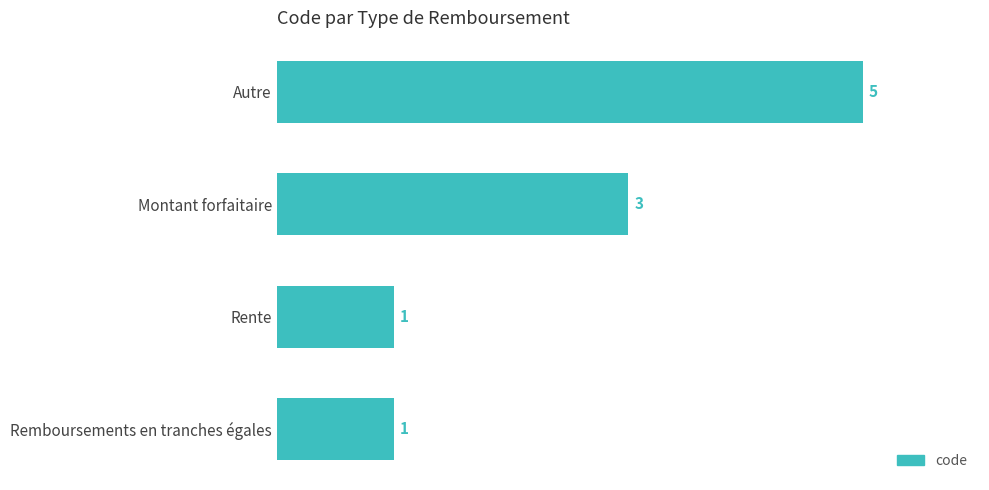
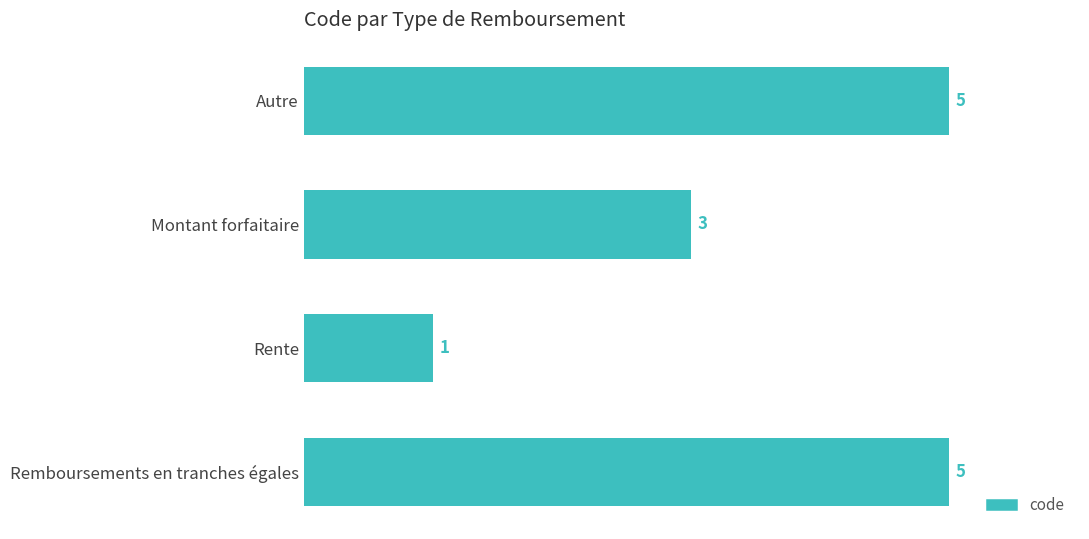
  {
    "Autre": 5,
    "Montant forfaitaire": 3,
    "Rente": 1,
-   "Remboursements en tranches égales": 1
+   "Remboursements en tranches égales": 5
  }
